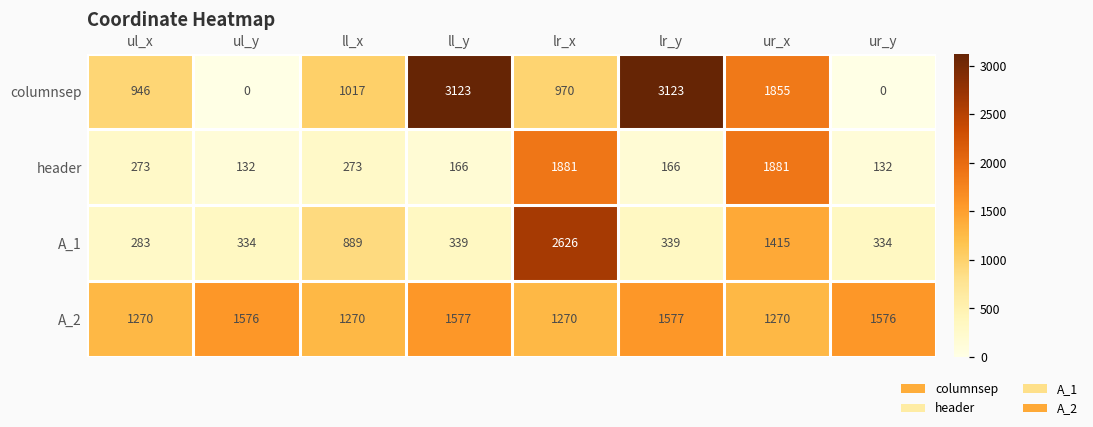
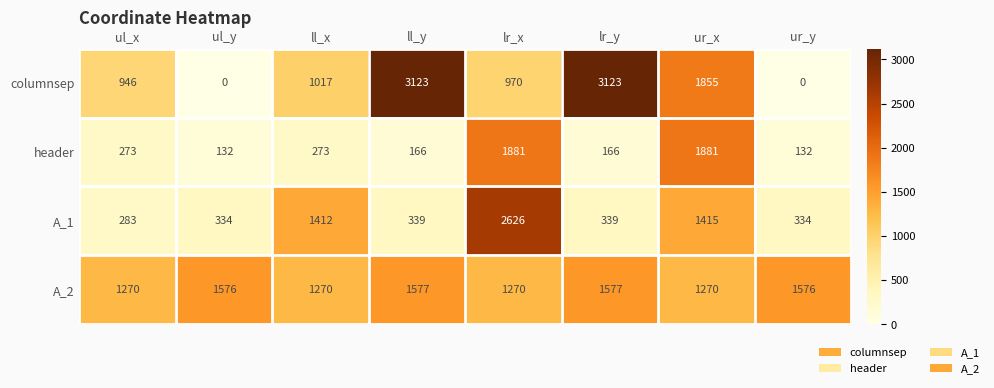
  {
    "columnsep": {
      "ul_x": 946,
      "ul_y": 0,
      "ll_x": 1017,
      "ll_y": 3123,
      "lr_x": 970,
      "lr_y": 3123,
      "ur_x": 1855,
      "ur_y": 0
    },
    "header": {
      "ul_x": 273,
      "ul_y": 132,
      "ll_x": 273,
      "ll_y": 166,
      "lr_x": 1881,
      "lr_y": 166,
      "ur_x": 1881,
      "ur_y": 132
    },
    "A_1": {
      "ul_x": 283,
      "ul_y": 334,
-     "ll_x": 889,
+     "ll_x": 1412,
      "ll_y": 339,
      "lr_x": 2626,
      "lr_y": 339,
      "ur_x": 1415,
      "ur_y": 334
    },
    "A_2": {
      "ul_x": 1270,
      "ul_y": 1576,
      "ll_x": 1270,
      "ll_y": 1577,
      "lr_x": 1270,
      "lr_y": 1577,
      "ur_x": 1270,
      "ur_y": 1576
    }
  }
